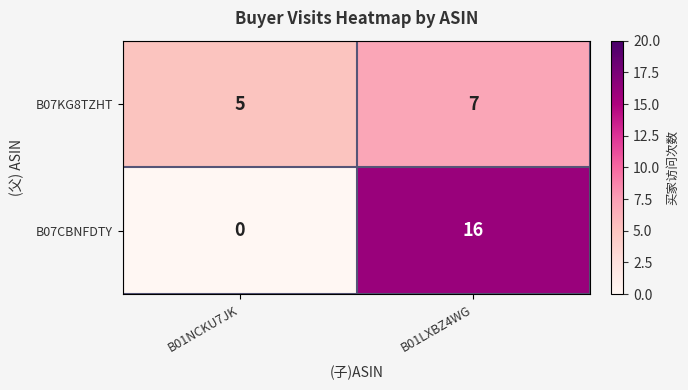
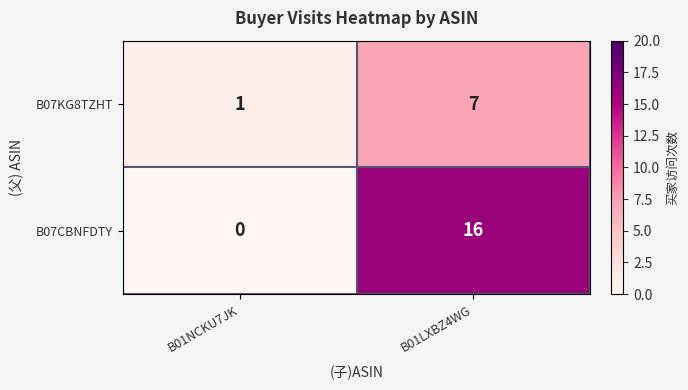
  {
    "B07KG8TZHT": {
-     "B01NCKU7JK": 5,
+     "B01NCKU7JK": 1,
      "B01LXBZ4WG": 7
    },
    "B07CBNFDTY": {
      "B01NCKU7JK": 0,
      "B01LXBZ4WG": 16
    }
  }
